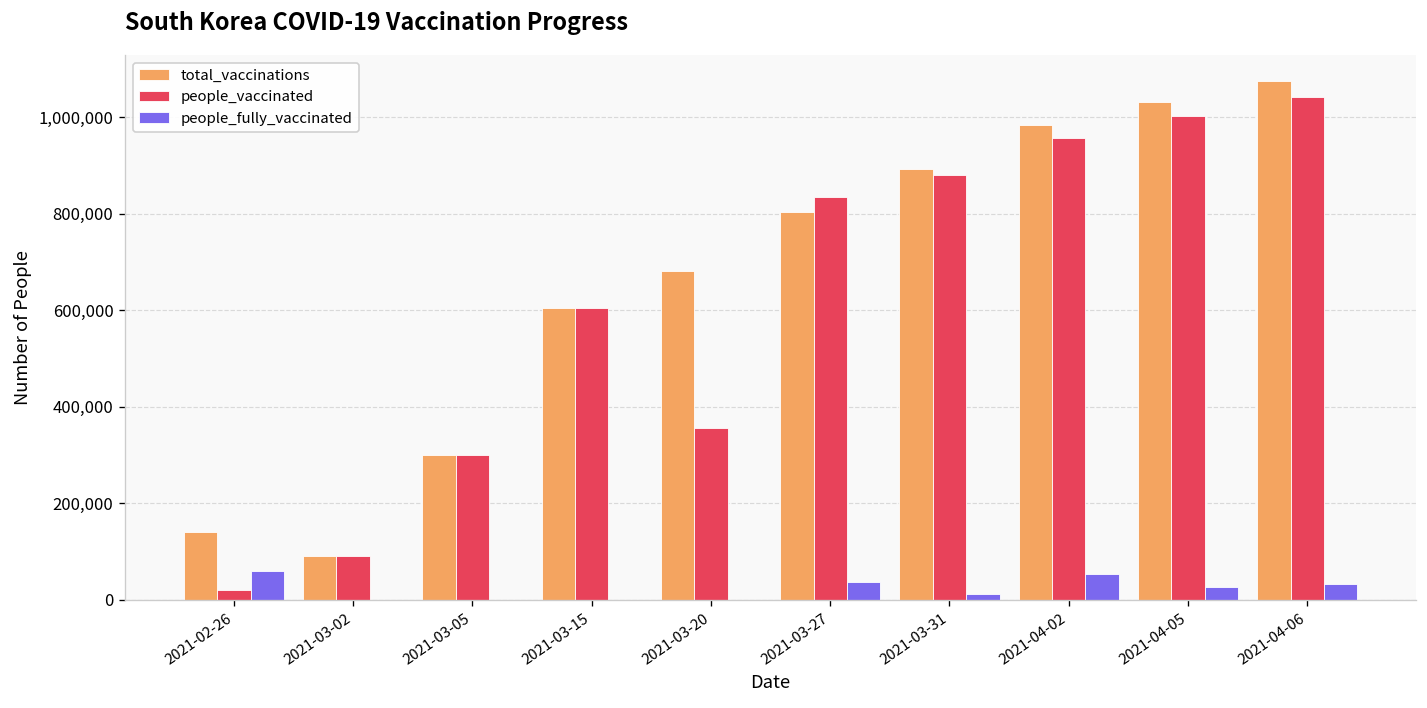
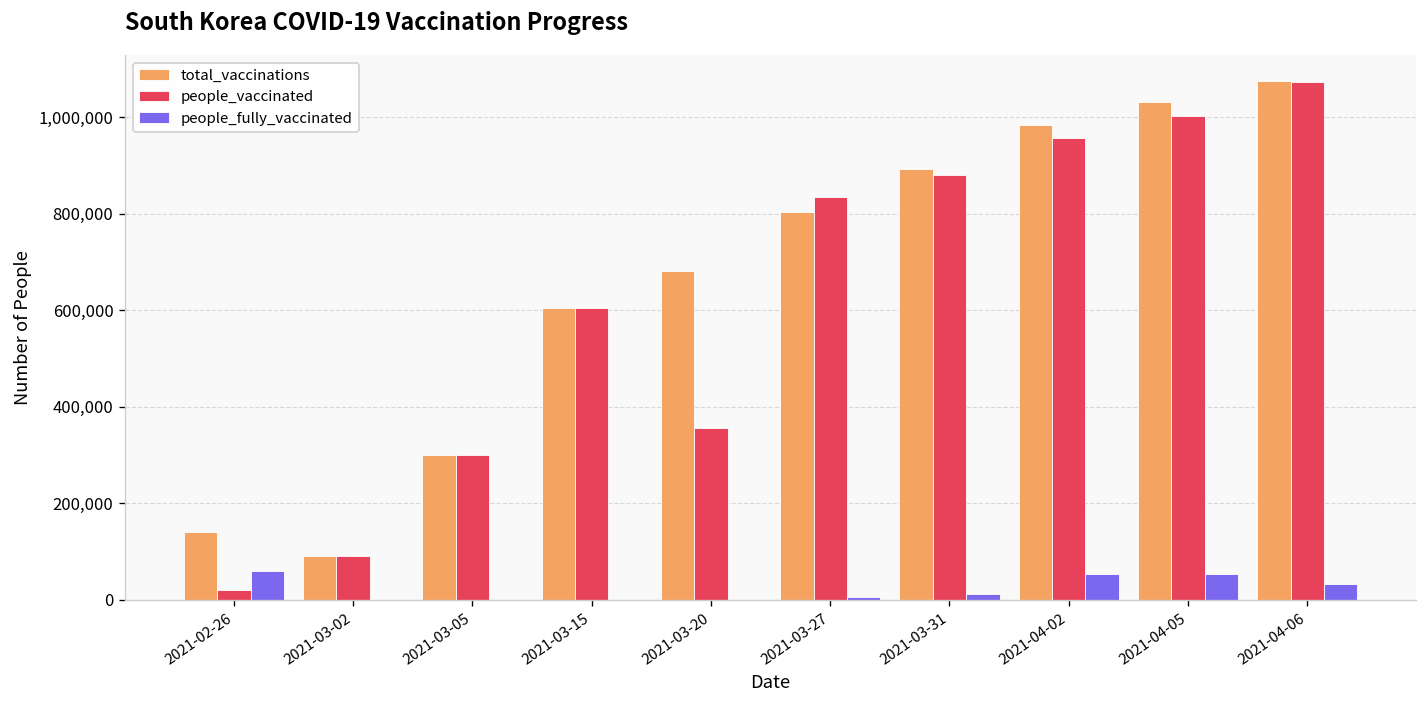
  {
    "total_vaccinations": {
      "2021-02-26": "140,000",
      "2021-03-02": "90,000",
      "2021-03-05": "300,000",
      "2021-03-15": "610,000",
      "2021-03-20": "680,000",
      "2021-03-27": "800,000",
      "2021-03-31": "890,000",
      "2021-04-02": "980,000",
      "2021-04-05": "1,030,000",
      "2021-04-06": "1,080,000"
    },
    "people_vaccinated": {
      "2021-02-26": "20,000",
      "2021-03-02": "90,000",
      "2021-03-05": "300,000",
      "2021-03-15": "610,000",
      "2021-03-20": "360,000",
      "2021-03-27": "830,000",
      "2021-03-31": "880,000",
      "2021-04-02": "960,000",
      "2021-04-05": "1,000,000",
-     "2021-04-06": "1,040,000"
+     "2021-04-06": "1,070,000"
    },
    "people_fully_vaccinated": {
      "2021-02-26": "60,000",
      "2021-03-02": "0",
      "2021-03-05": "0",
      "2021-03-15": "0",
-     "2021-03-27": "40,000",
+     "2021-03-27": "10,000",
      "2021-03-31": "10,000",
      "2021-04-02": "50,000",
-     "2021-04-05": "30,000",
+     "2021-04-05": "50,000",
      "2021-04-06": "30,000"
    }
  }
